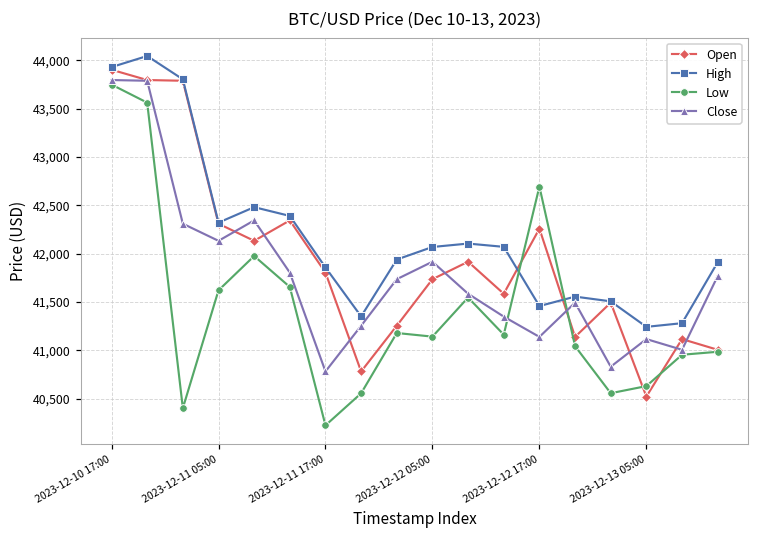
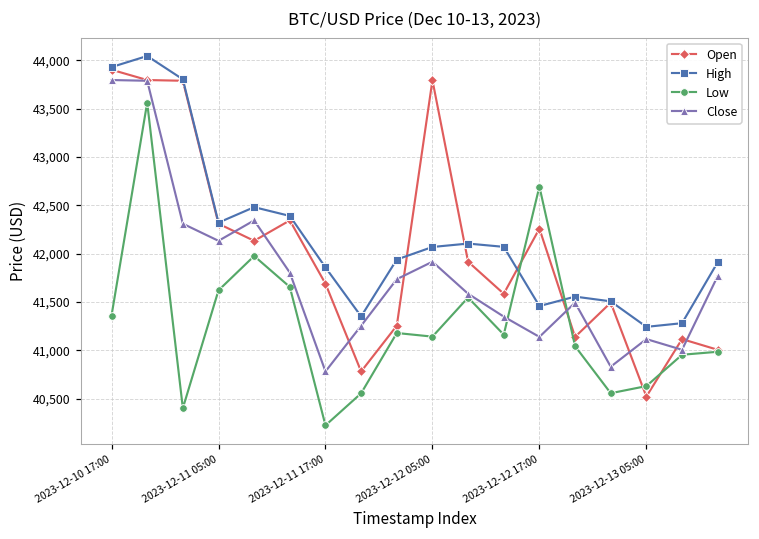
  {
    "Open": {
-     "2023-12-11 17:00": "41,800",
-     "2023-12-12 05:00": "41,700",
+     "2023-12-11 17:00": "41,700",
+     "2023-12-12 05:00": "43,800",
      "2023-12-12 17:00": "42,300",
      "2023-12-13 05:00": "40,500"
    },
    "Low": {
-     "2023-12-10 17:00": "43,800",
+     "2023-12-10 17:00": "41,400",
      "2023-12-11 05:00": "41,600",
      "2023-12-11 17:00": "40,200",
      "2023-12-12 05:00": "41,100",
      "2023-12-12 17:00": "42,700",
      "2023-12-13 05:00": "40,600"
    }
  }
